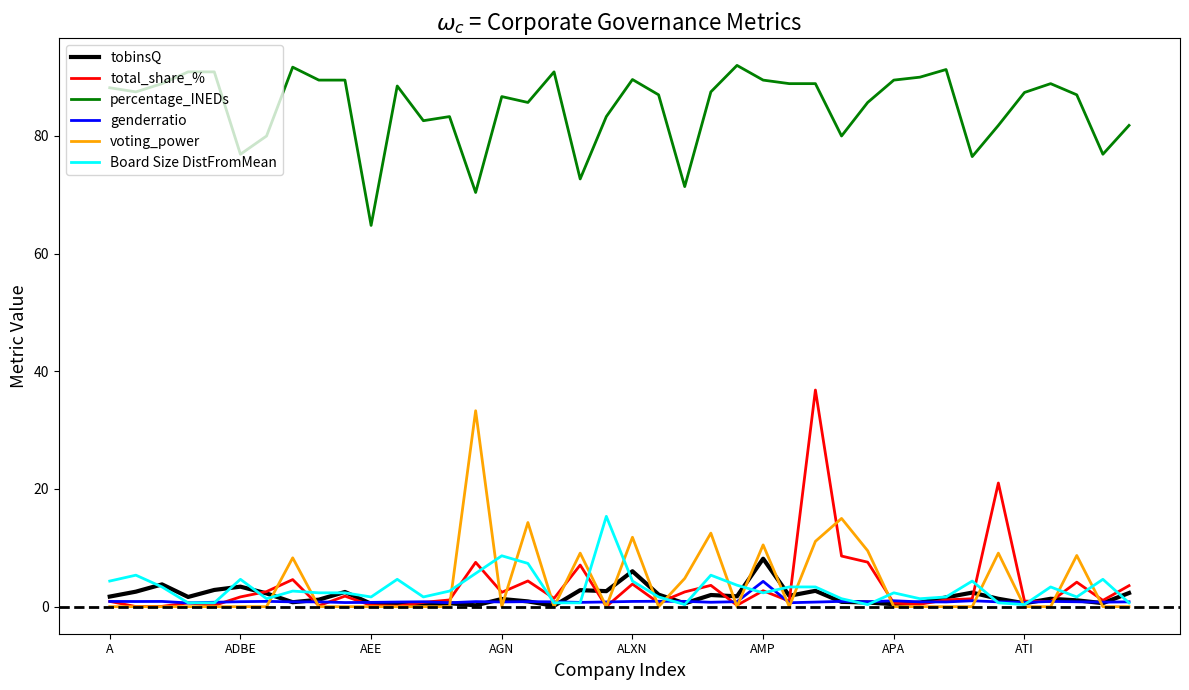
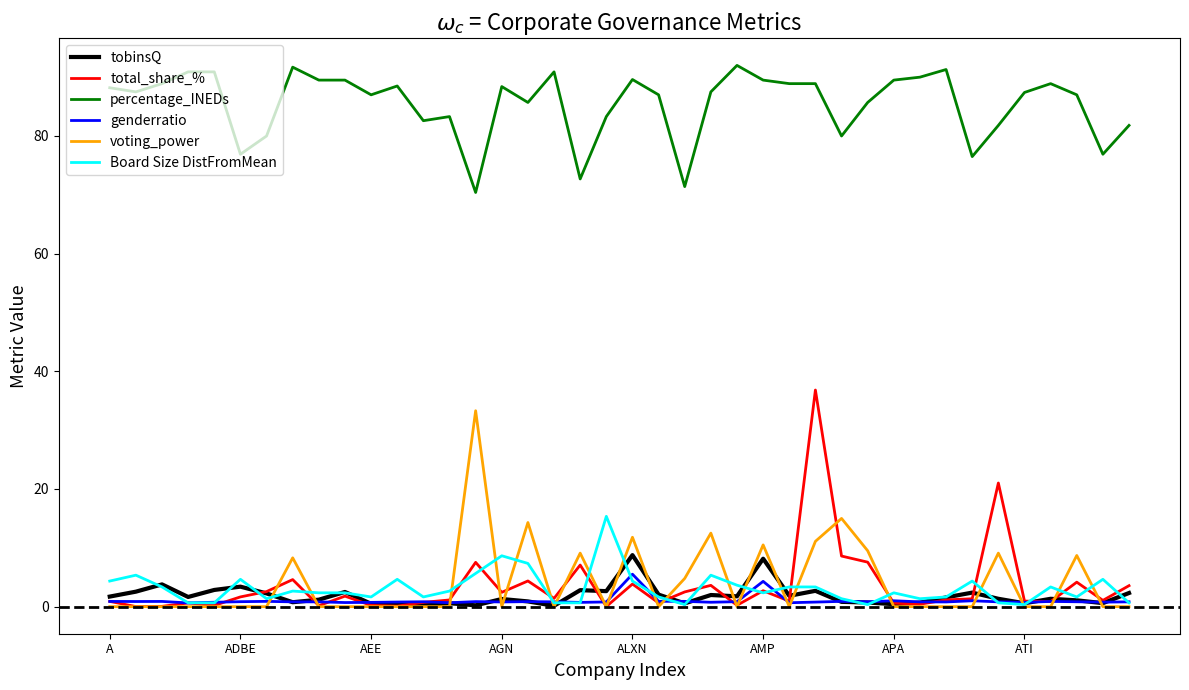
  {
    "tobinsQ": {
      "A": 2,
      "ADBE": 3,
      "AGN": 1,
-     "ALXN": 6,
+     "ALXN": 9,
      "AMP": 8
    },
    "total_share_%": {
      "ADBE": 2,
      "AGN": 2,
      "ALXN": 4
    },
    "percentage_INEDs": {
-     "AEE": 65,
-     "AGN": 87,
+     "AEE": 87,
+     "AGN": 88,
      "ALXN": 90,
      "AMP": 90,
      "APA": 90,
      "ATI": 87
    },
    "genderratio": {
      "ADBE": 1,
      "AGN": 1,
-     "ALXN": 1,
+     "ALXN": 6,
      "AMP": 4
    },
    "voting_power": {
      "A": 0,
      "ADBE": 0,
      "AGN": 0,
      "ALXN": 12,
      "AMP": 11
    },
    "Board Size DistFromMean": {
      "A": 4,
      "ADBE": 5,
      "AEE": 2,
      "AGN": 9,
      "ALXN": 4,
      "APA": 2
    }
  }
